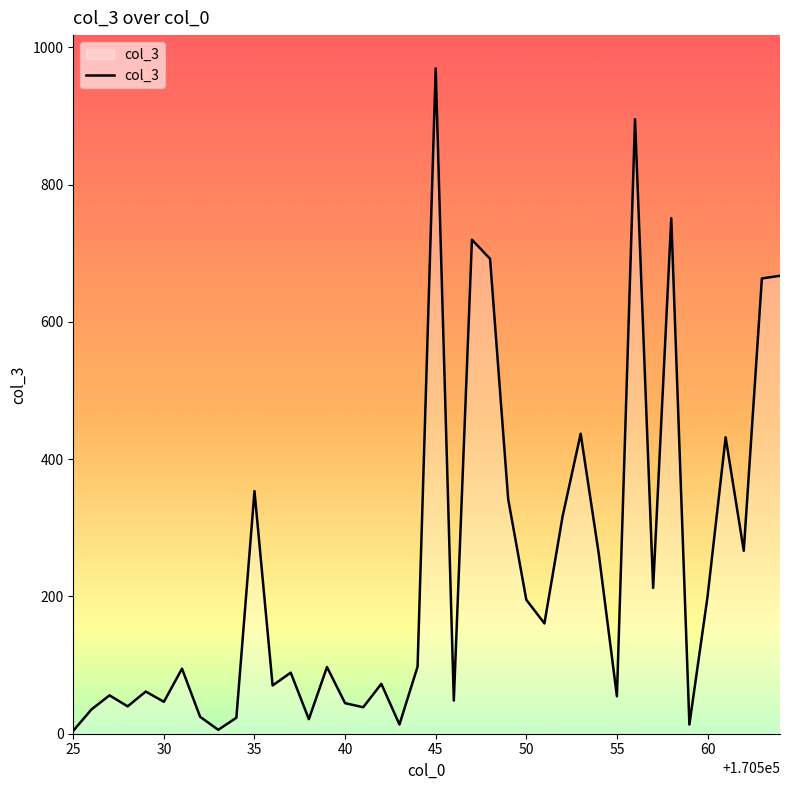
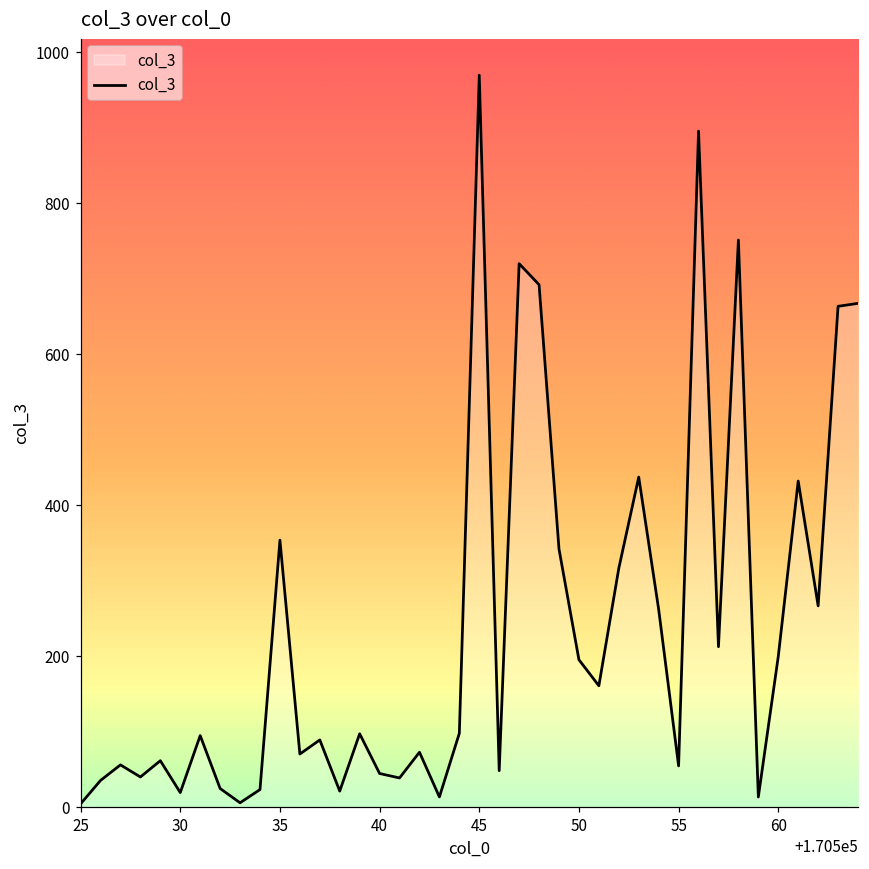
  {
    "25": 0,
-   "30": 50,
+   "30": 20,
    "35": 350,
    "40": 40,
    "45": 970,
    "50": 200,
    "55": 50,
    "60": 200
  }
